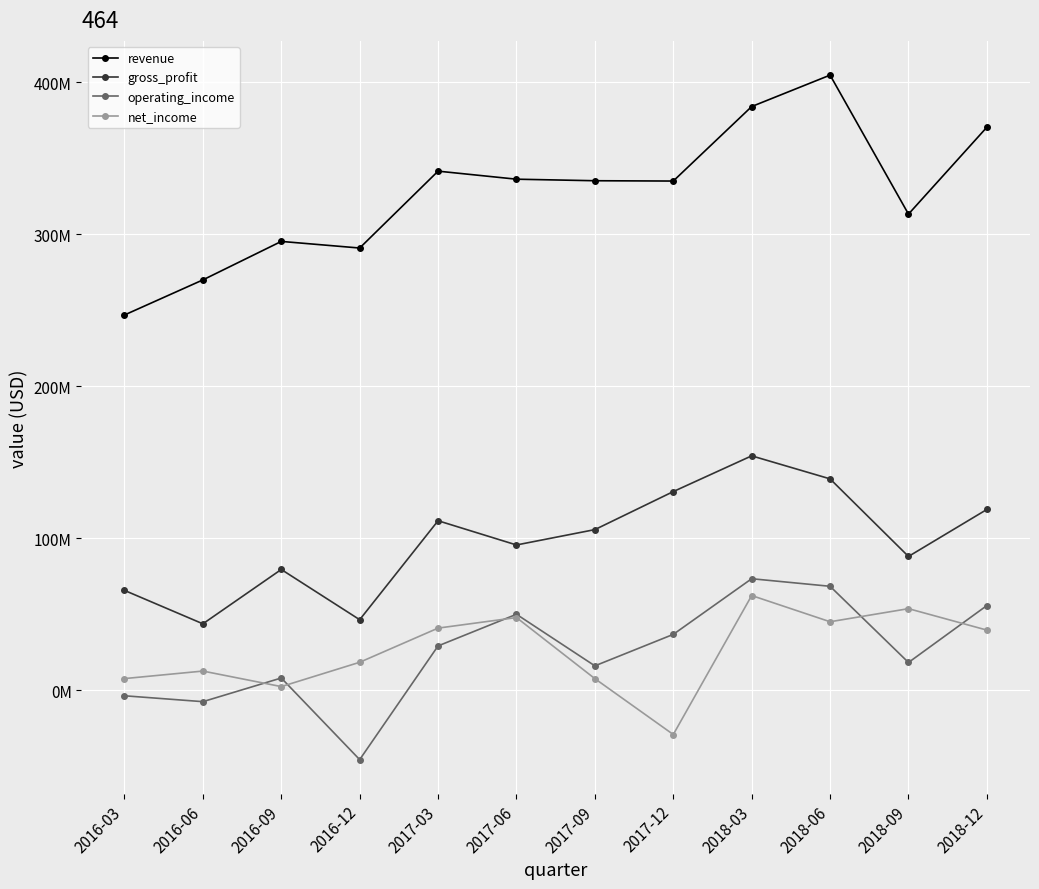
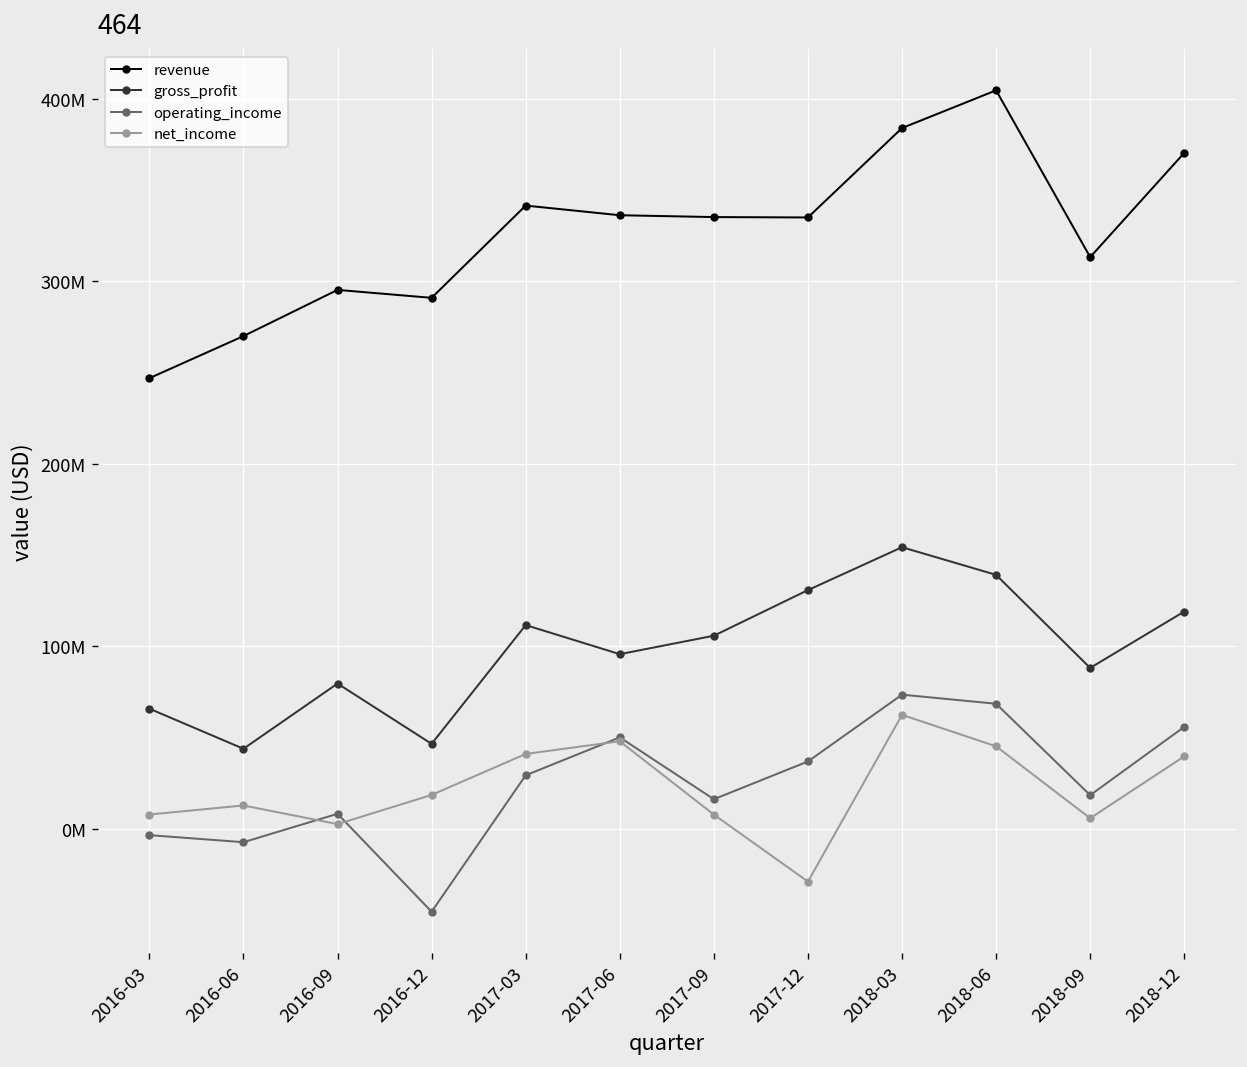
  {
    "revenue": {
      "2016-03": 247000000,
      "2016-06": 270000000,
      "2016-09": 295000000,
      "2016-12": 291000000,
      "2017-03": 342000000,
      "2017-06": 336000000,
      "2017-09": 335000000,
      "2017-12": 335000000,
      "2018-03": 384000000,
      "2018-06": 405000000,
      "2018-09": 313000000,
      "2018-12": 371000000
    },
    "gross_profit": {
      "2016-03": 66000000,
      "2016-06": 44000000,
      "2016-09": 80000000,
      "2016-12": 47000000,
      "2017-03": 112000000,
      "2017-06": 96000000,
      "2017-09": 106000000,
      "2017-12": 131000000,
      "2018-03": 154000000,
      "2018-06": 139000000,
      "2018-09": 88000000,
      "2018-12": 119000000
    },
    "operating_income": {
      "2016-03": -4000000,
      "2016-06": -7000000,
      "2016-09": 8000000,
      "2016-12": -46000000,
      "2017-03": 29000000,
      "2017-06": 50000000,
      "2017-09": 16000000,
      "2017-12": 37000000,
      "2018-03": 73000000,
      "2018-06": 68000000,
      "2018-09": 18000000,
      "2018-12": 56000000
    },
    "net_income": {
      "2016-03": 8000000,
      "2016-06": 13000000,
      "2016-09": 3000000,
      "2016-12": 19000000,
      "2017-03": 41000000,
      "2017-06": 48000000,
      "2017-09": 8000000,
      "2017-12": -29000000,
      "2018-03": 62000000,
      "2018-06": 45000000,
-     "2018-09": 54000000,
+     "2018-09": 6000000,
      "2018-12": 40000000
    }
  }
